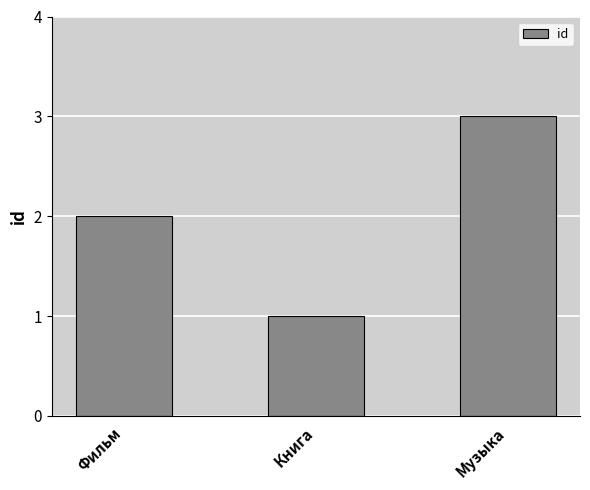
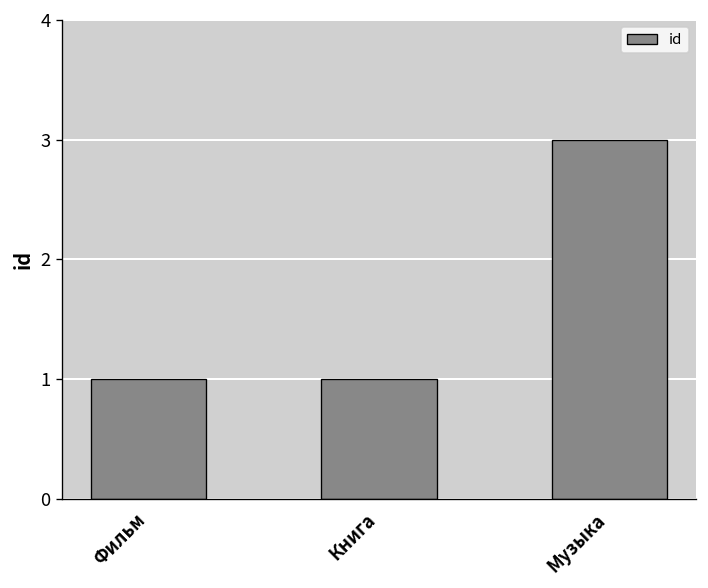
  {
-   "Фильм": 2,
+   "Фильм": 1,
    "Книга": 1,
    "Музыка": 3
  }
